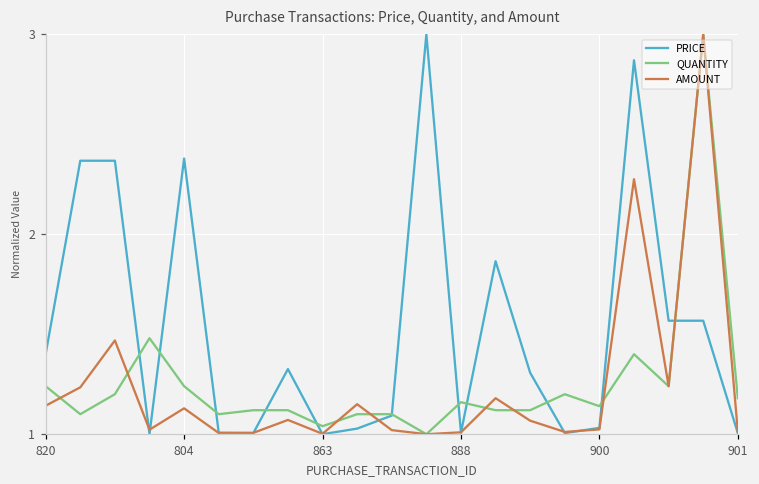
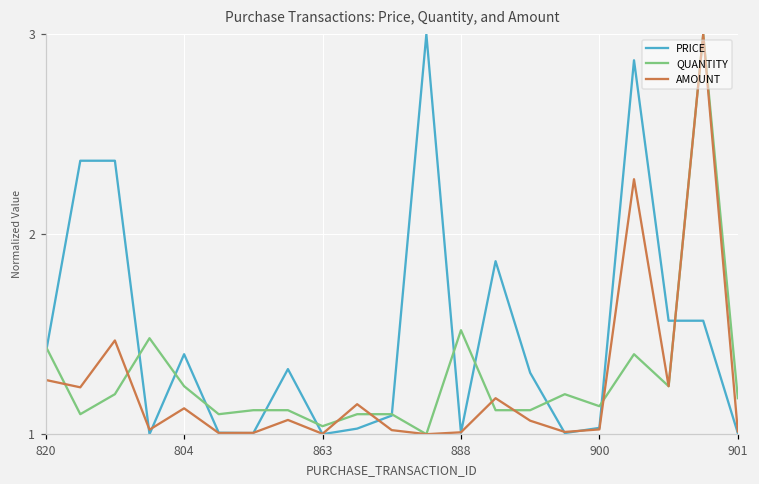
  {
    "PRICE": {
      "820": 1.40,
-     "804": 2.38
+     "804": 1.40
    },
    "QUANTITY": {
-     "820": 1.24,
+     "820": 1.44,
      "804": 1.24,
      "863": 1.04,
-     "888": 1.16,
+     "888": 1.52,
      "900": 1.14,
      "901": 1.18
    },
    "AMOUNT": {
-     "820": 1.14,
+     "820": 1.27,
      "804": 1.13
    }
  }
